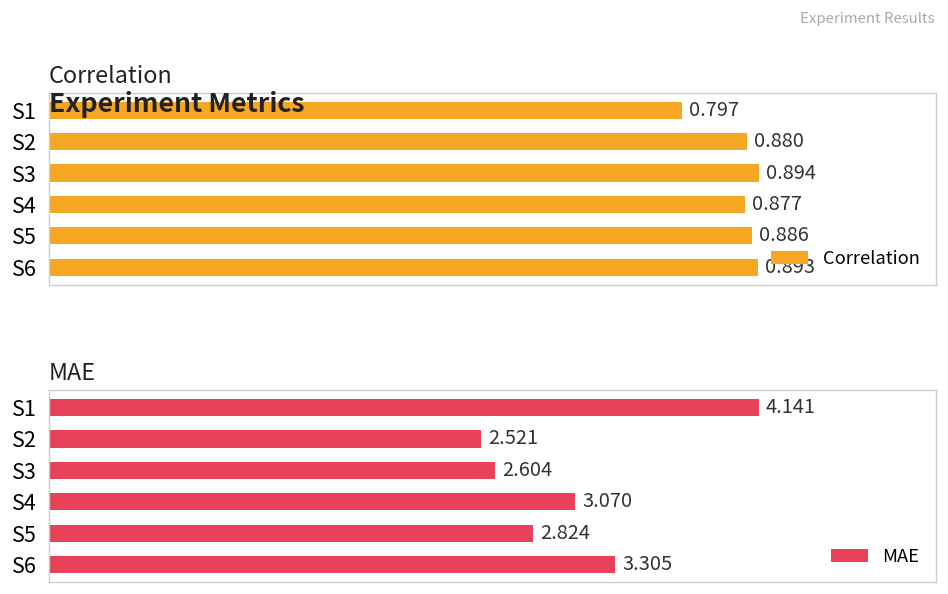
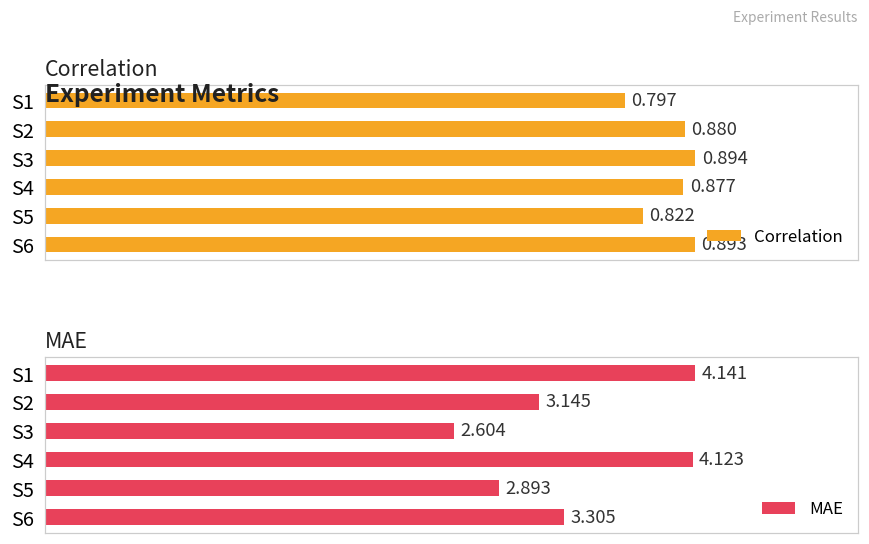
  {
    "Correlation": {
      "S1": 0.797,
      "S2": 0.880,
      "S3": 0.894,
      "S4": 0.877,
-     "S5": 0.886,
+     "S5": 0.822,
      "S6": 0.893
    },
    "MAE": {
      "S1": 4.141,
-     "S2": 2.521,
+     "S2": 3.145,
      "S3": 2.604,
-     "S4": 3.070,
-     "S5": 2.824,
+     "S4": 4.123,
+     "S5": 2.893,
      "S6": 3.305
    }
  }
